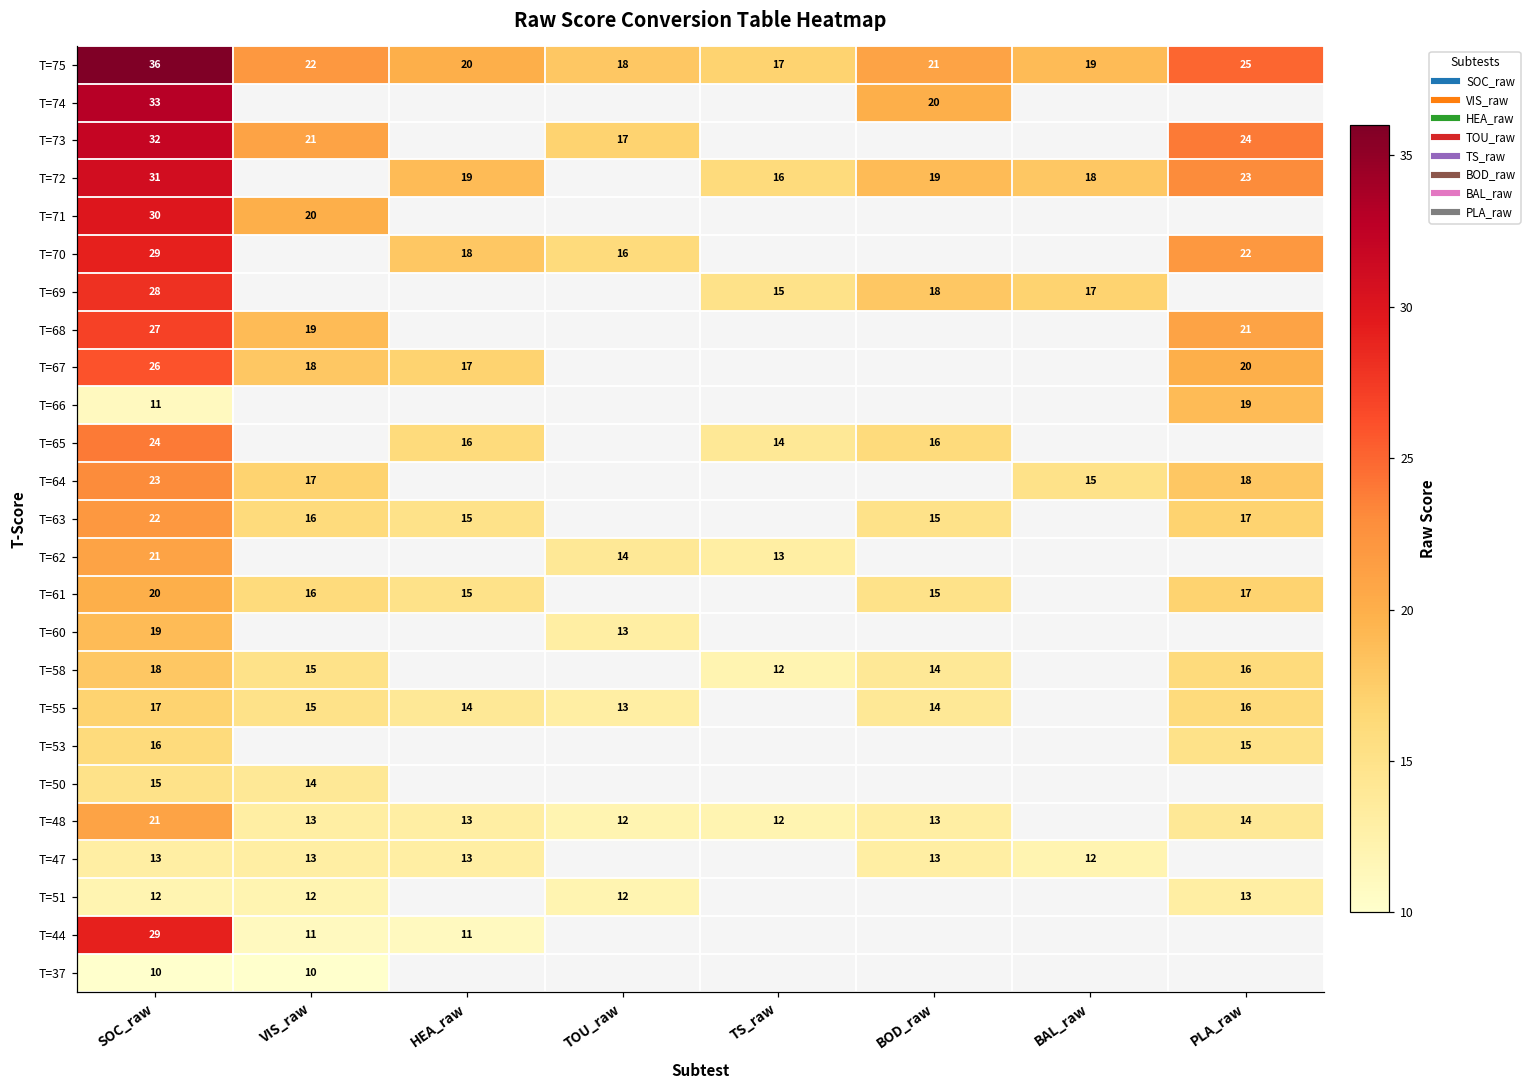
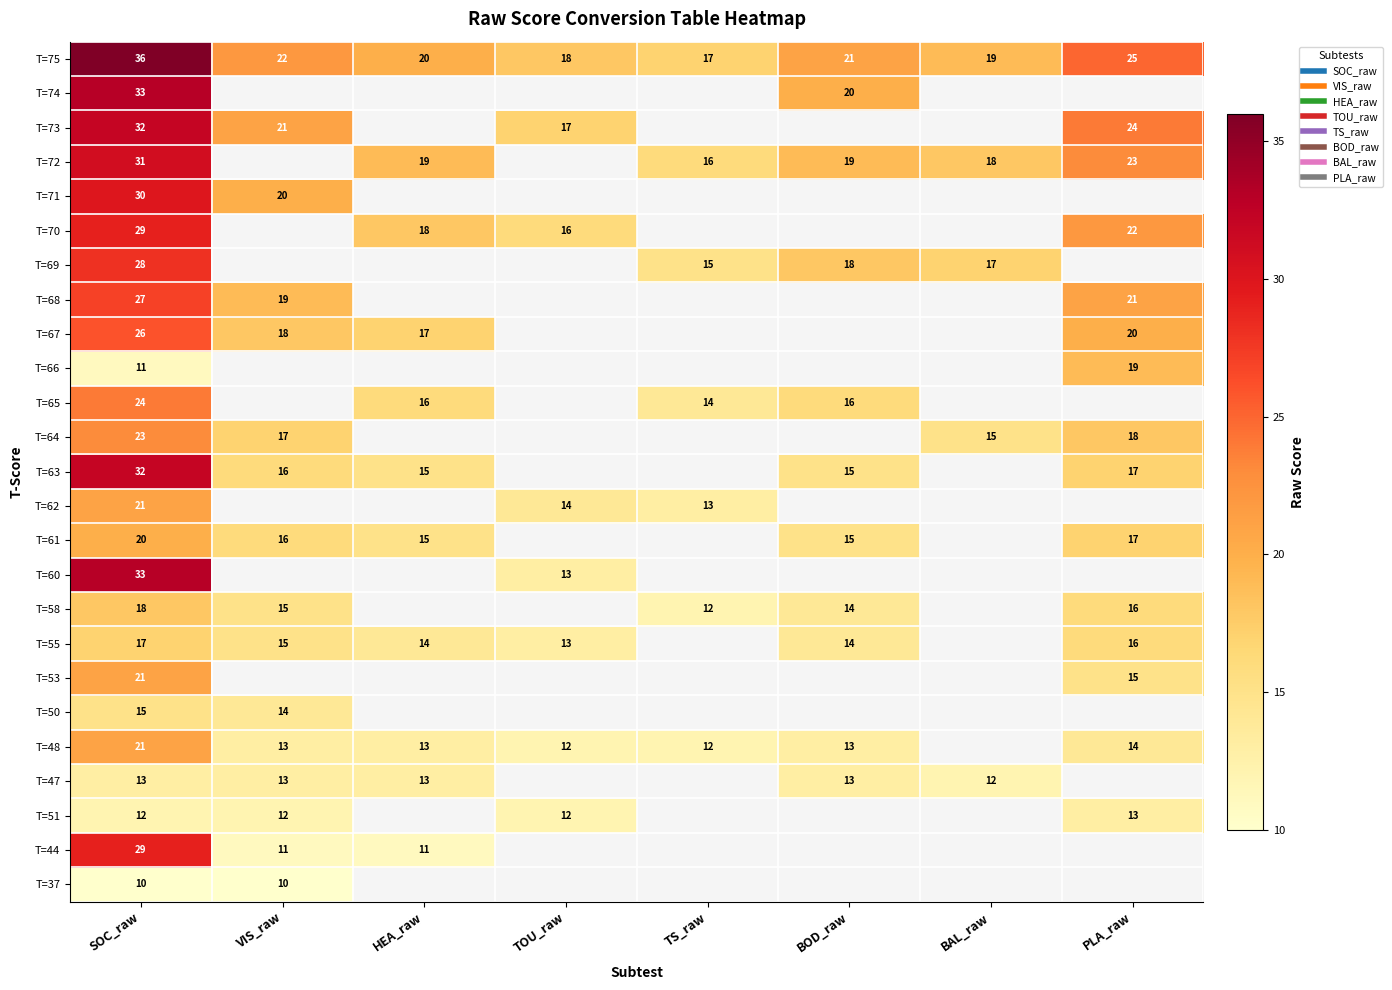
  {
    "T=75": {
      "SOC_raw": 36,
      "VIS_raw": 22,
      "HEA_raw": 20,
      "TOU_raw": 18,
      "TS_raw": 17,
      "BOD_raw": 21,
      "BAL_raw": 19,
      "PLA_raw": 25
    },
    "T=74": {
      "SOC_raw": 33,
      "BOD_raw": 20
    },
    "T=73": {
      "SOC_raw": 32,
      "VIS_raw": 21,
      "TOU_raw": 17,
      "PLA_raw": 24
    },
    "T=72": {
      "SOC_raw": 31,
      "HEA_raw": 19,
      "TS_raw": 16,
      "BOD_raw": 19,
      "BAL_raw": 18,
      "PLA_raw": 23
    },
    "T=71": {
      "SOC_raw": 30,
      "VIS_raw": 20
    },
    "T=70": {
      "SOC_raw": 29,
      "HEA_raw": 18,
      "TOU_raw": 16,
      "PLA_raw": 22
    },
    "T=69": {
      "SOC_raw": 28,
      "TS_raw": 15,
      "BOD_raw": 18,
      "BAL_raw": 17
    },
    "T=68": {
      "SOC_raw": 27,
      "VIS_raw": 19,
      "PLA_raw": 21
    },
    "T=67": {
      "SOC_raw": 26,
      "VIS_raw": 18,
      "HEA_raw": 17,
      "PLA_raw": 20
    },
    "T=66": {
      "SOC_raw": 11,
      "PLA_raw": 19
    },
    "T=65": {
      "SOC_raw": 24,
      "HEA_raw": 16,
      "TS_raw": 14,
      "BOD_raw": 16
    },
    "T=64": {
      "SOC_raw": 23,
      "VIS_raw": 17,
      "BAL_raw": 15,
      "PLA_raw": 18
    },
    "T=63": {
-     "SOC_raw": 22,
+     "SOC_raw": 32,
      "VIS_raw": 16,
      "HEA_raw": 15,
      "BOD_raw": 15,
      "PLA_raw": 17
    },
    "T=62": {
      "SOC_raw": 21,
      "TOU_raw": 14,
      "TS_raw": 13
    },
    "T=61": {
      "SOC_raw": 20,
      "VIS_raw": 16,
      "HEA_raw": 15,
      "BOD_raw": 15,
      "PLA_raw": 17
    },
    "T=60": {
-     "SOC_raw": 19,
+     "SOC_raw": 33,
      "TOU_raw": 13
    },
    "T=58": {
      "SOC_raw": 18,
      "VIS_raw": 15,
      "TS_raw": 12,
      "BOD_raw": 14,
      "PLA_raw": 16
    },
    "T=55": {
      "SOC_raw": 17,
      "VIS_raw": 15,
      "HEA_raw": 14,
      "TOU_raw": 13,
      "BOD_raw": 14,
      "PLA_raw": 16
    },
    "T=53": {
-     "SOC_raw": 16,
+     "SOC_raw": 21,
      "PLA_raw": 15
    },
    "T=50": {
      "SOC_raw": 15,
      "VIS_raw": 14
    },
    "T=48": {
      "SOC_raw": 21,
      "VIS_raw": 13,
      "HEA_raw": 13,
      "TOU_raw": 12,
      "TS_raw": 12,
      "BOD_raw": 13,
      "PLA_raw": 14
    },
    "T=47": {
      "SOC_raw": 13,
      "VIS_raw": 13,
      "HEA_raw": 13,
      "BOD_raw": 13,
      "BAL_raw": 12
    },
    "T=51": {
      "SOC_raw": 12,
      "VIS_raw": 12,
      "TOU_raw": 12,
      "PLA_raw": 13
    },
    "T=44": {
      "SOC_raw": 29,
      "VIS_raw": 11,
      "HEA_raw": 11
    },
    "T=37": {
      "SOC_raw": 10,
      "VIS_raw": 10
    }
  }
